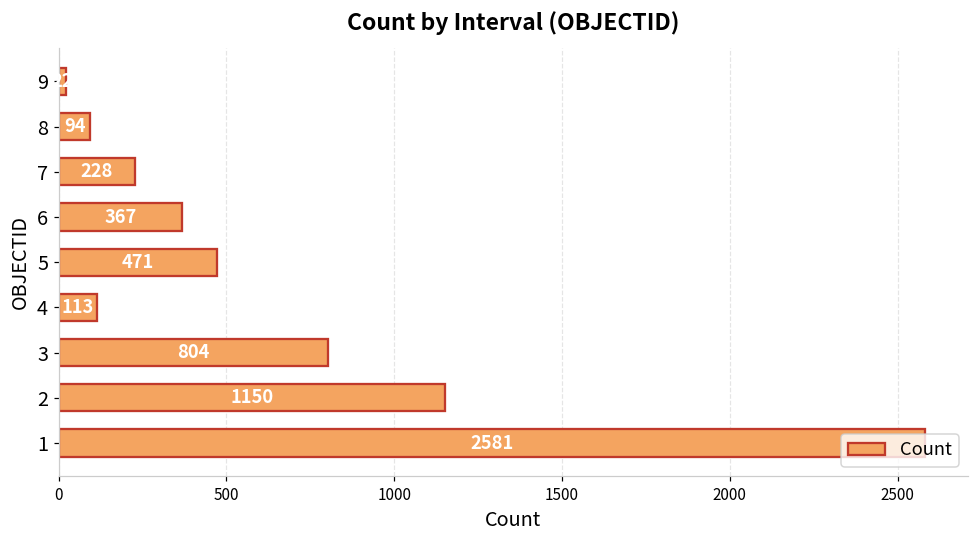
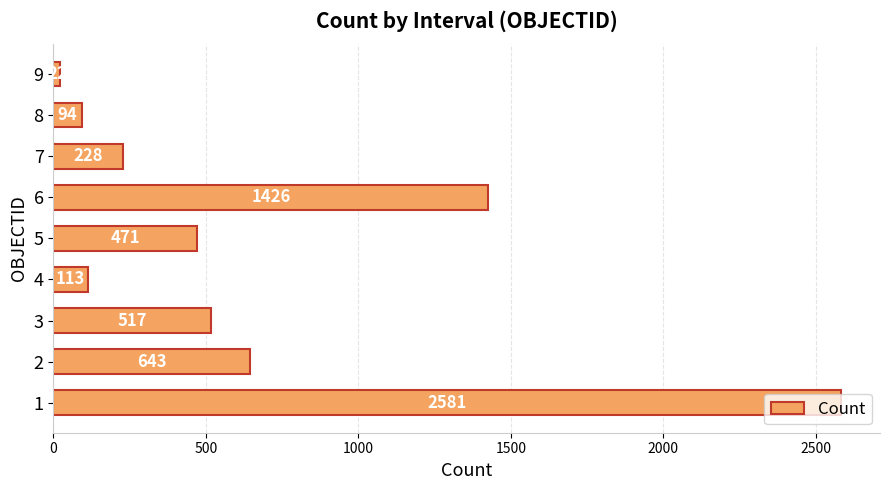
  {
    "8": 94,
    "7": 228,
-   "6": 367,
+   "6": 1426,
    "5": 471,
    "4": 113,
-   "3": 804,
-   "2": 1150
+   "3": 517,
+   "2": 643
  }
